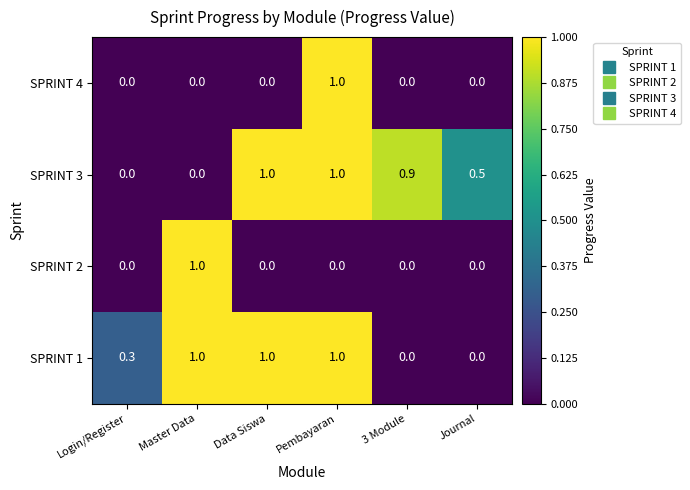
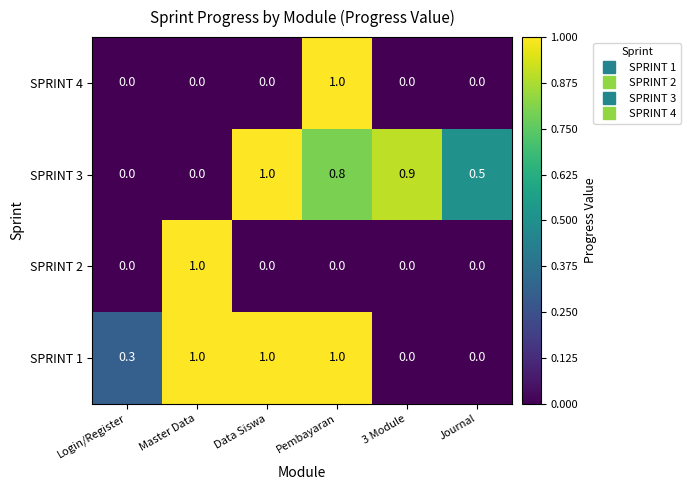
  {
    "SPRINT 4": {
      "Login/Register": 0.0,
      "Master Data": 0.0,
      "Data Siswa": 0.0,
      "Pembayaran": 1.0,
      "3 Module": 0.0,
      "Journal": 0.0
    },
    "SPRINT 3": {
      "Login/Register": 0.0,
      "Master Data": 0.0,
      "Data Siswa": 1.0,
-     "Pembayaran": 1.0,
+     "Pembayaran": 0.8,
      "3 Module": 0.9,
      "Journal": 0.5
    },
    "SPRINT 2": {
      "Login/Register": 0.0,
      "Master Data": 1.0,
      "Data Siswa": 0.0,
      "Pembayaran": 0.0,
      "3 Module": 0.0,
      "Journal": 0.0
    },
    "SPRINT 1": {
      "Login/Register": 0.3,
      "Master Data": 1.0,
      "Data Siswa": 1.0,
      "Pembayaran": 1.0,
      "3 Module": 0.0,
      "Journal": 0.0
    }
  }
